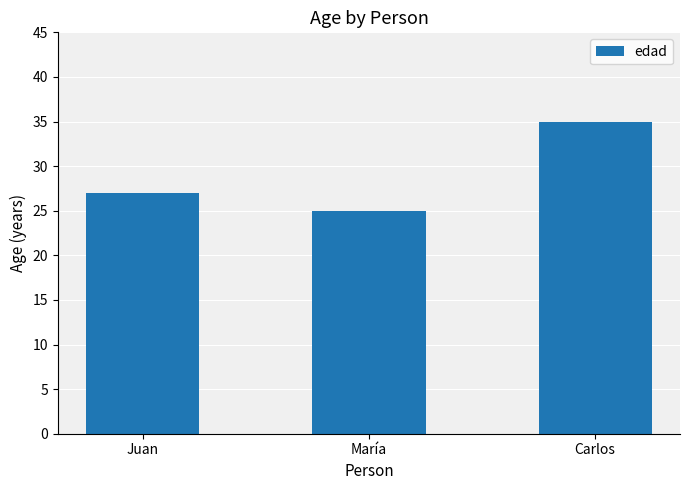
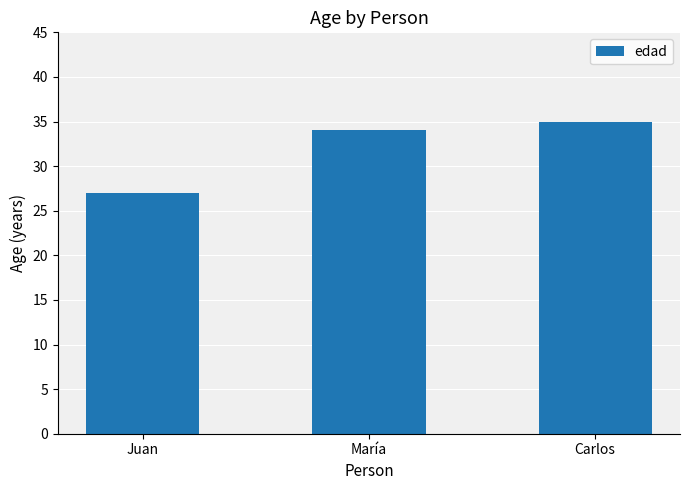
  {
    "Juan": 27,
-   "María": 25,
+   "María": 34,
    "Carlos": 35
  }
